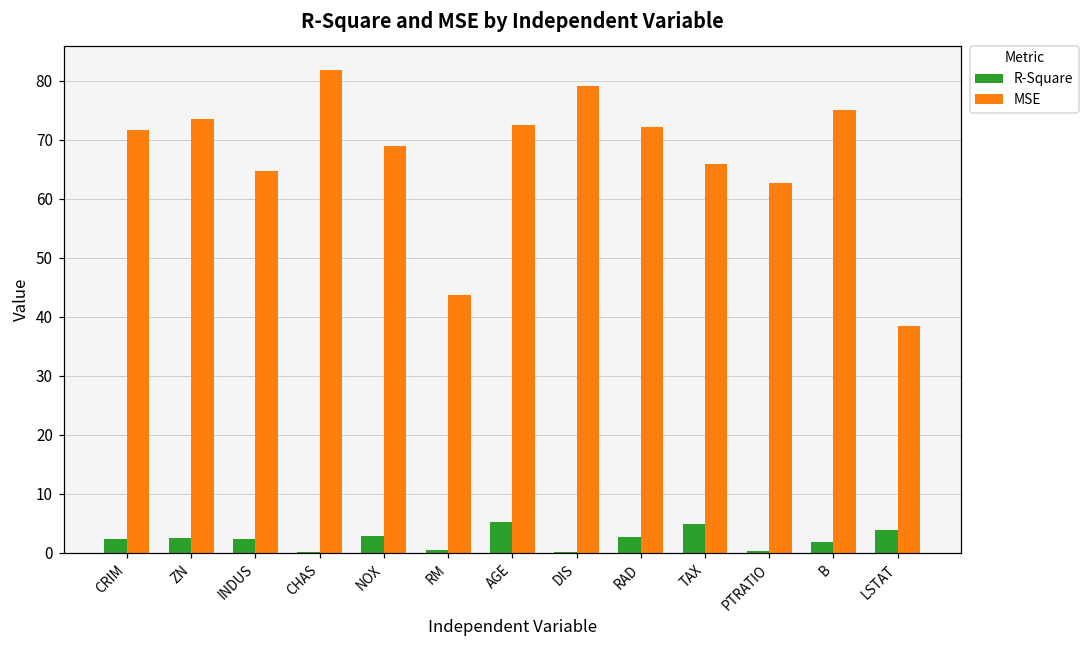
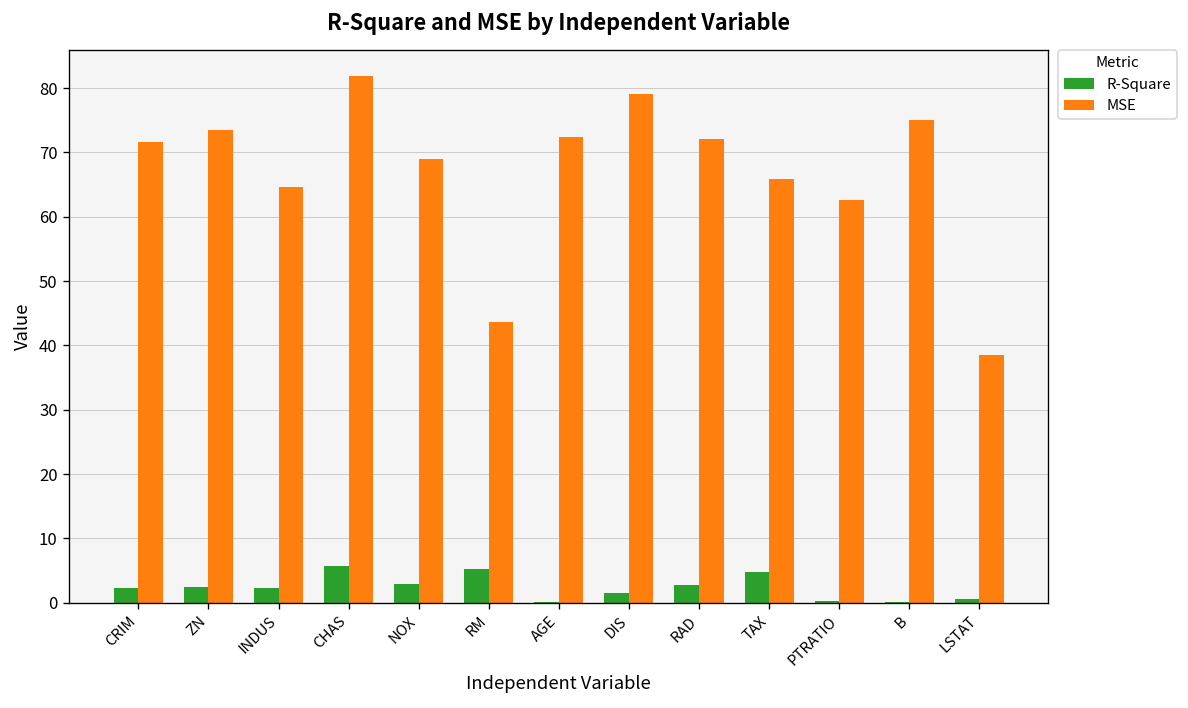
  {
    "R-Square": {
      "CRIM": 2,
      "ZN": 2,
      "INDUS": 2,
-     "CHAS": 0,
+     "CHAS": 6,
      "NOX": 3,
-     "RM": 0,
-     "AGE": 5,
-     "DIS": 0,
+     "RM": 5,
+     "AGE": 0,
+     "DIS": 2,
      "RAD": 3,
      "TAX": 5,
-     "B": 2,
-     "LSTAT": 4
+     "B": 0,
+     "LSTAT": 1
    },
    "MSE": {
      "CRIM": 72,
      "ZN": 73,
      "INDUS": 65,
      "CHAS": 82,
      "NOX": 69,
      "RM": 44,
      "AGE": 72,
      "DIS": 79,
      "RAD": 72,
      "TAX": 66,
      "PTRATIO": 63,
      "B": 75,
      "LSTAT": 38
    }
  }
